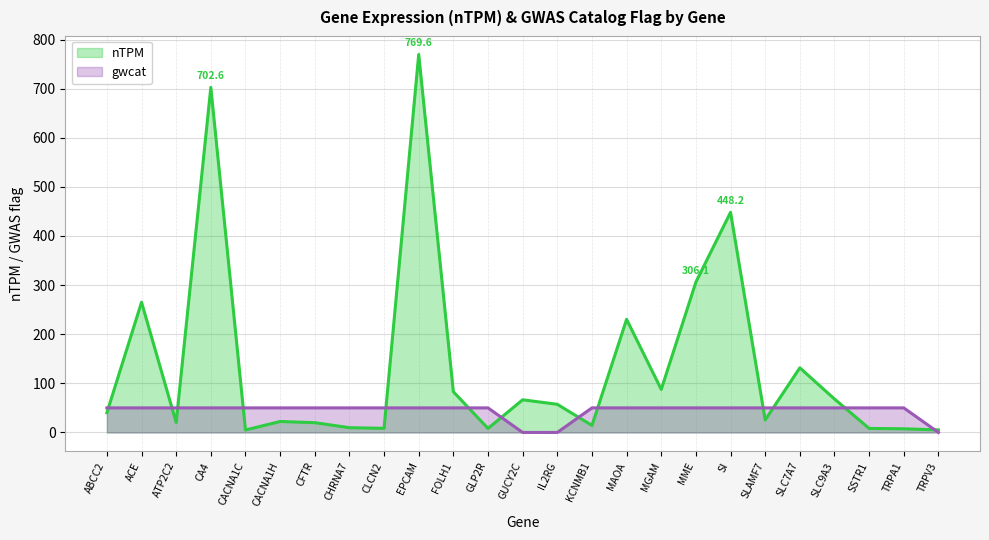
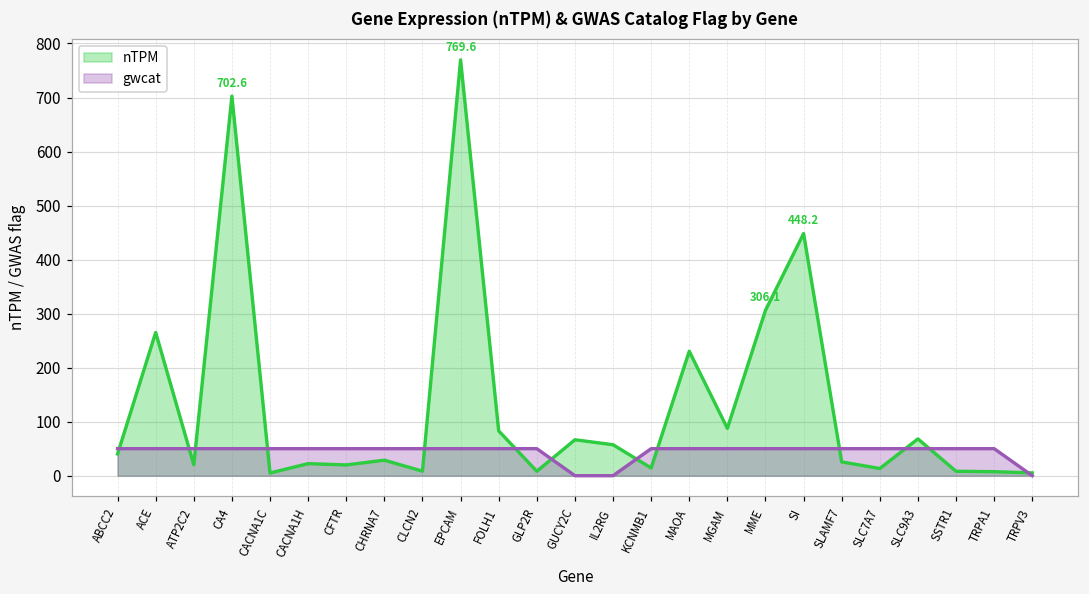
  {
    "nTPM": {
      "ABCC2": 40,
      "ACE": 270,
      "ATP2C2": 20,
      "CACNA1C": 10,
      "CACNA1H": 20,
      "CFTR": 20,
-     "CHRNA7": 10,
+     "CHRNA7": 30,
      "CLCN2": 10,
      "FOLH1": 80,
      "GLP2R": 10,
      "GUCY2C": 70,
      "IL2RG": 60,
      "KCNMB1": 10,
      "MAOA": 230,
      "MGAM": 90,
      "SLAMF7": 30,
-     "SLC7A7": 130,
+     "SLC7A7": 10,
      "SLC9A3": 70,
      "SSTR1": 10,
      "TRPA1": 10
    },
    "gwcat": {
      "ABCC2": 50,
      "ACE": 50,
      "ATP2C2": 50,
      "CA4": 50,
      "CACNA1C": 50,
      "CACNA1H": 50,
      "CFTR": 50,
      "CHRNA7": 50,
      "CLCN2": 50,
      "EPCAM": 50,
      "FOLH1": 50,
      "GLP2R": 50,
      "GUCY2C": 0,
      "IL2RG": 0,
      "KCNMB1": 50,
      "MAOA": 50,
      "MGAM": 50,
      "MME": 50,
      "SI": 50,
      "SLAMF7": 50,
      "SLC7A7": 50,
      "SLC9A3": 50,
      "SSTR1": 50,
      "TRPA1": 50
    }
  }
